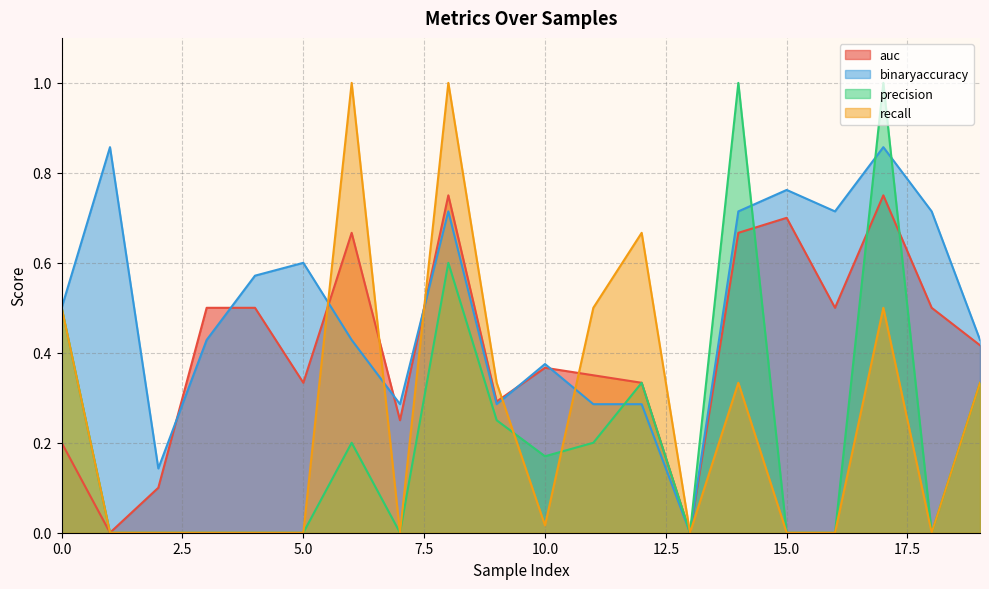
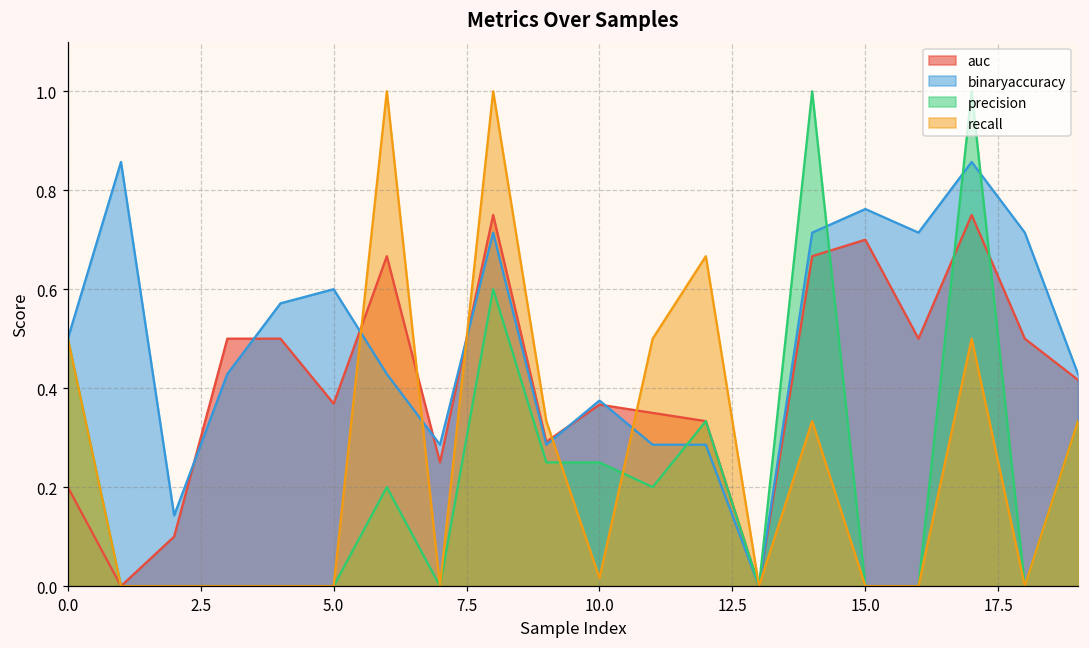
  {
    "auc": {
      "0.0": 0.20,
-     "5.0": 0.33,
+     "5.0": 0.37,
      "10.0": 0.37,
      "15.0": 0.70
    },
    "binaryaccuracy": {
      "5.0": 0.60,
      "10.0": 0.38,
      "15.0": 0.76
    },
    "precision": {
-     "10.0": 0.17
+     "10.0": 0.25
    },
    "recall": {
      "10.0": 0.02
    }
  }
